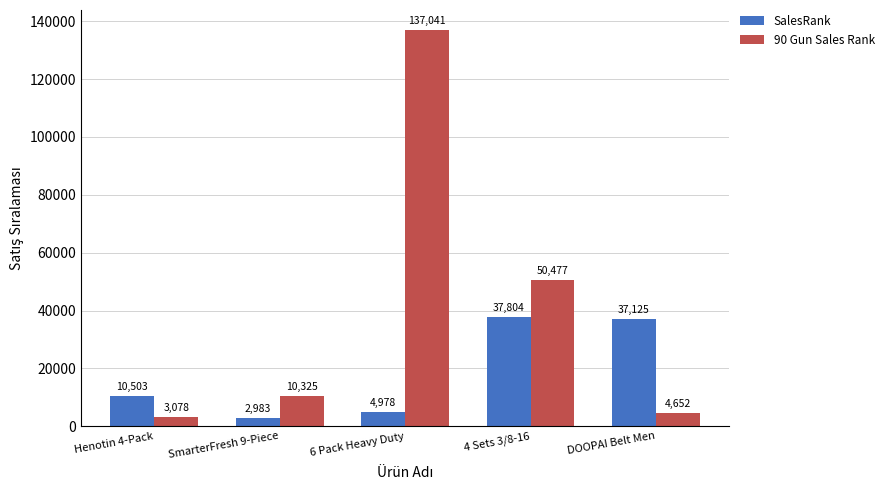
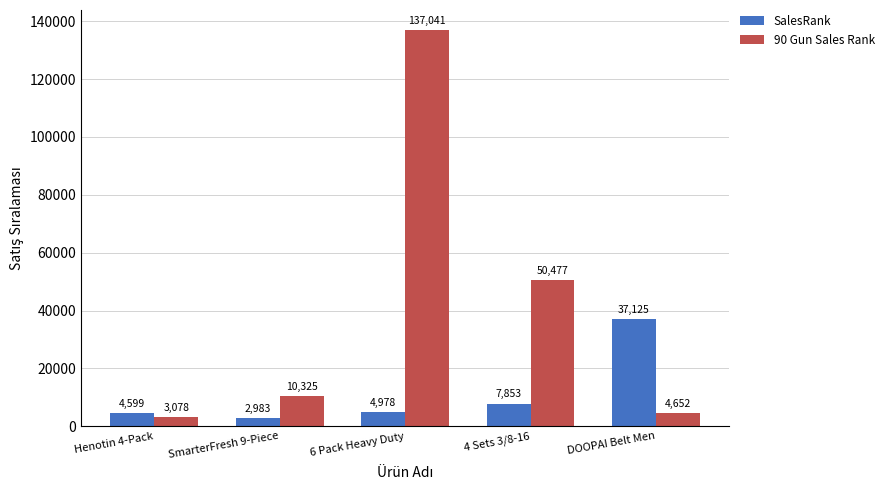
  {
    "SalesRank": {
-     "Henotin 4-Pack": "10,503",
+     "Henotin 4-Pack": "4,599",
      "SmarterFresh 9-Piece": "2,983",
      "6 Pack Heavy Duty": "4,978",
-     "4 Sets 3/8-16": "37,804",
+     "4 Sets 3/8-16": "7,853",
      "DOOPAI Belt Men": "37,125"
    },
    "90 Gun Sales Rank": {
      "Henotin 4-Pack": "3,078",
      "SmarterFresh 9-Piece": "10,325",
      "6 Pack Heavy Duty": "137,041",
      "4 Sets 3/8-16": "50,477",
      "DOOPAI Belt Men": "4,652"
    }
  }
